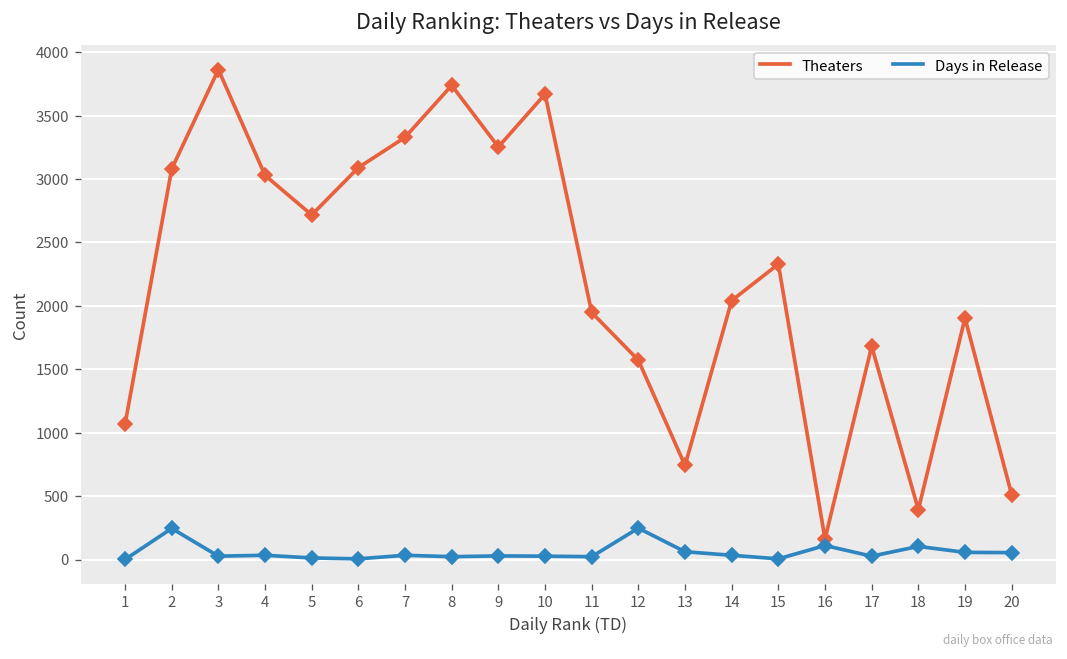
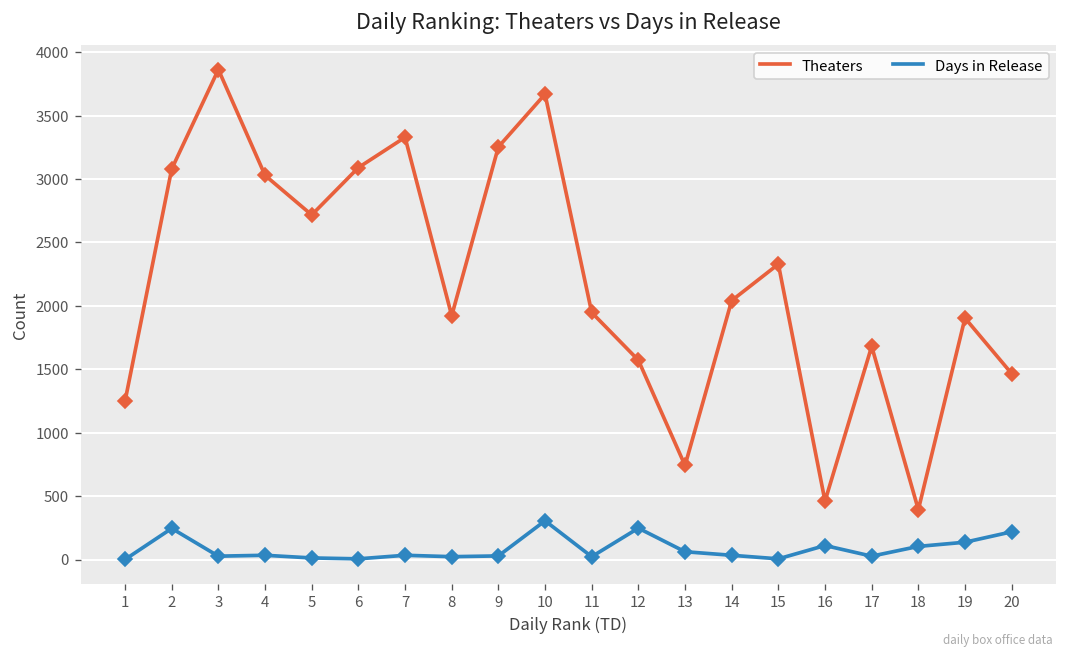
  {
    "Theaters": {
-     "1": 1070,
+     "1": 1250,
      "2": 3080,
      "3": 3860,
      "4": 3030,
      "5": 2720,
      "6": 3090,
      "7": 3330,
-     "8": 3740,
+     "8": 1920,
      "9": 3250,
      "10": 3670,
      "11": 1950,
      "12": 1570,
      "13": 740,
      "14": 2040,
      "15": 2330,
-     "16": 160,
+     "16": 460,
      "17": 1680,
      "18": 390,
      "19": 1900,
-     "20": 510
+     "20": 1470
    },
    "Days in Release": {
      "1": 0,
      "2": 250,
      "3": 30,
      "4": 30,
      "5": 10,
      "6": 10,
      "7": 30,
      "8": 20,
      "9": 30,
-     "10": 30,
+     "10": 310,
      "11": 20,
      "12": 250,
      "13": 60,
      "14": 30,
      "15": 10,
      "16": 110,
      "17": 30,
      "18": 100,
-     "19": 60,
-     "20": 60
+     "19": 140,
+     "20": 220
    }
  }
